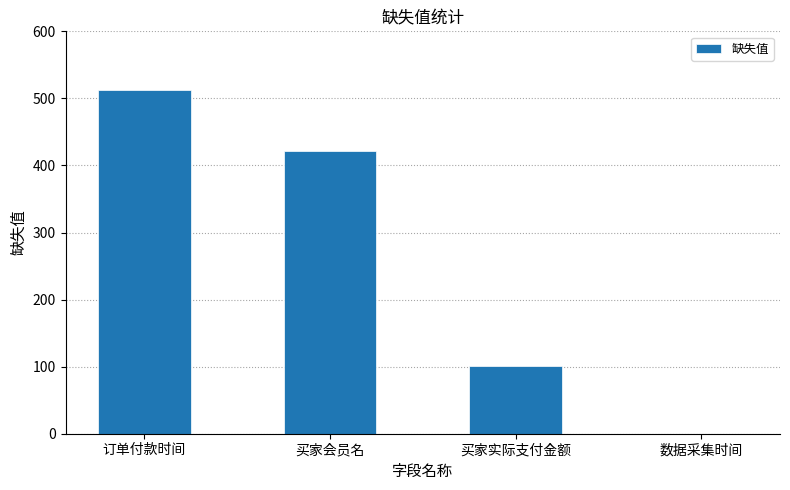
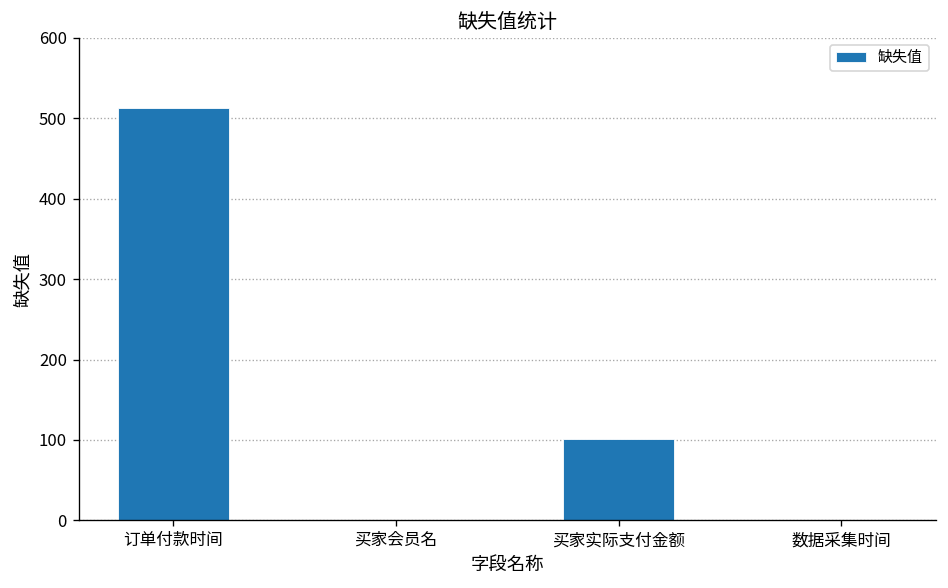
  {
    "订单付款时间": 510,
-   "买家会员名": 420,
+   "买家会员名": 0,
    "买家实际支付金额": 100,
    "数据采集时间": 0
  }
